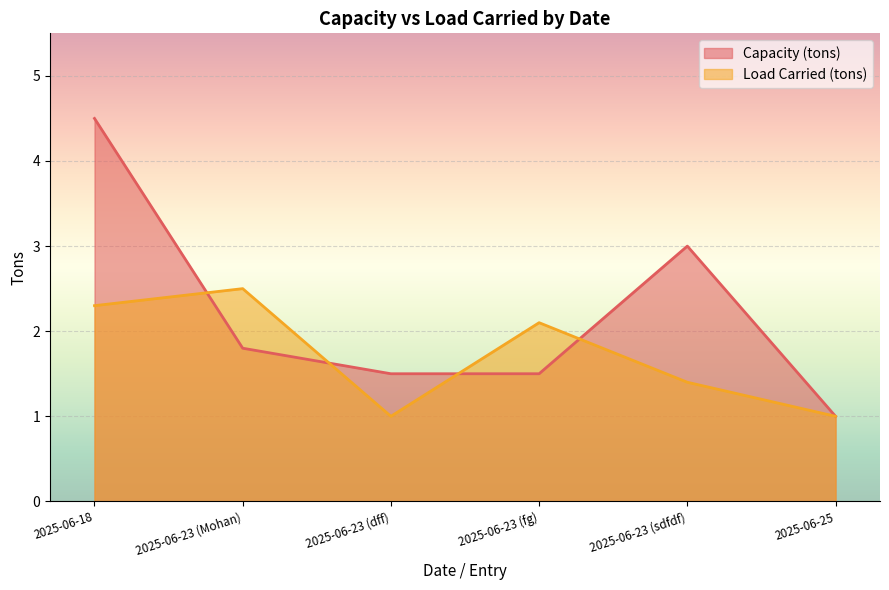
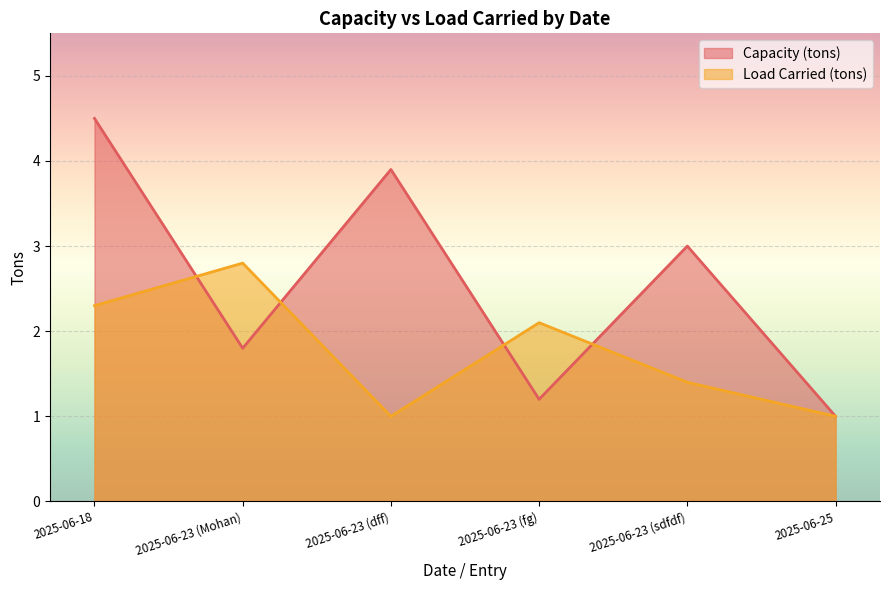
  {
    "Capacity (tons)": {
      "2025-06-18": 4.5,
      "2025-06-23 (Mohan)": 1.8,
-     "2025-06-23 (dff)": 1.5,
-     "2025-06-23 (fg)": 1.5,
+     "2025-06-23 (dff)": 3.9,
+     "2025-06-23 (fg)": 1.2,
      "2025-06-23 (sdfdf)": 3.0
    },
    "Load Carried (tons)": {
      "2025-06-18": 2.3,
-     "2025-06-23 (Mohan)": 2.5,
+     "2025-06-23 (Mohan)": 2.8,
      "2025-06-23 (dff)": 1.0,
      "2025-06-23 (fg)": 2.1,
      "2025-06-23 (sdfdf)": 1.4
    }
  }
